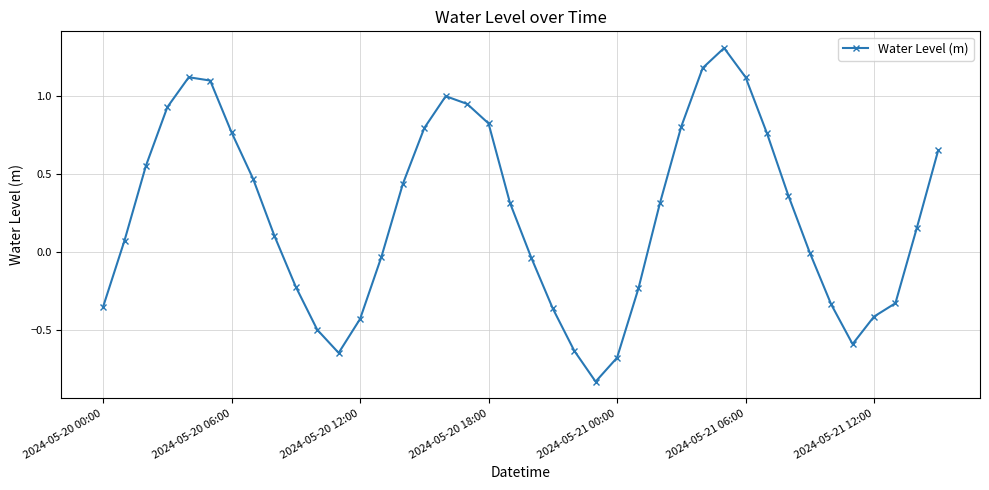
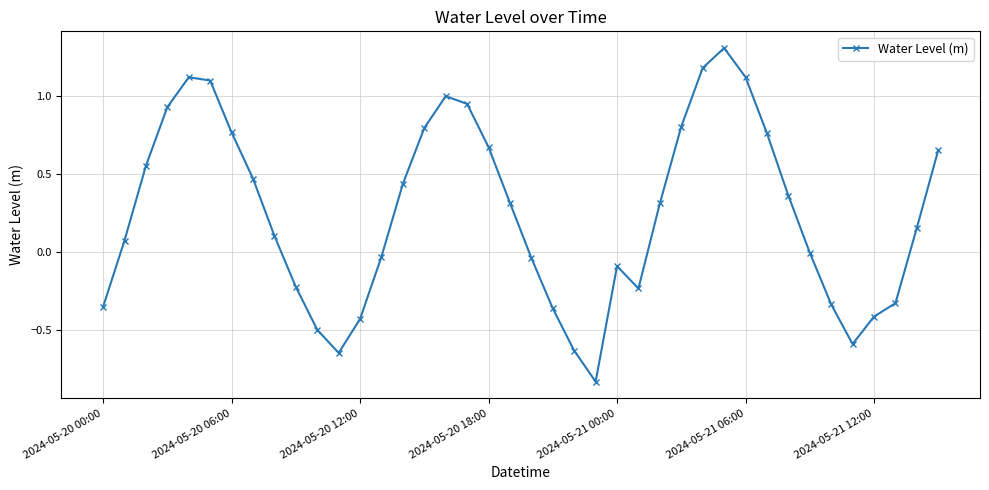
  {
    "2024-05-20 00:00": -0.35,
    "2024-05-20 06:00": 0.77,
    "2024-05-20 12:00": -0.43,
-   "2024-05-20 18:00": 0.83,
-   "2024-05-21 00:00": -0.68,
+   "2024-05-20 18:00": 0.67,
+   "2024-05-21 00:00": -0.09,
    "2024-05-21 06:00": 1.12,
    "2024-05-21 12:00": -0.42
  }
